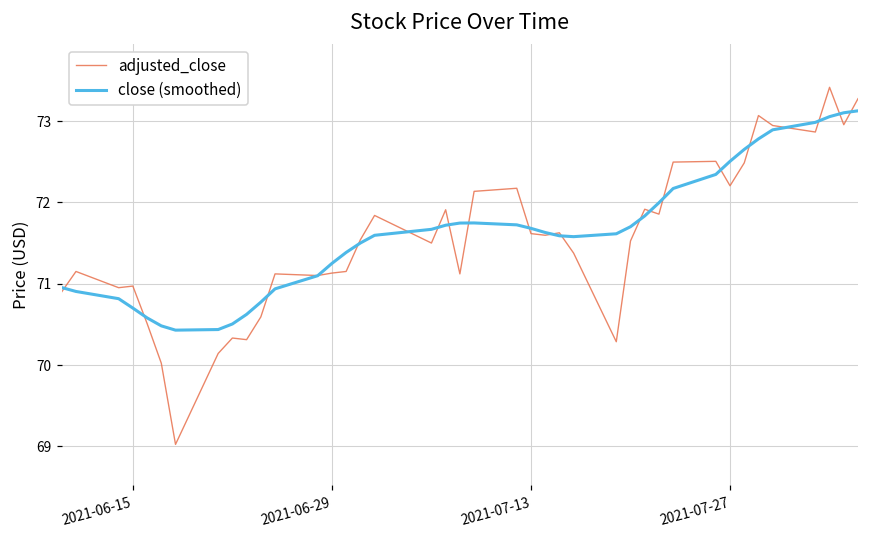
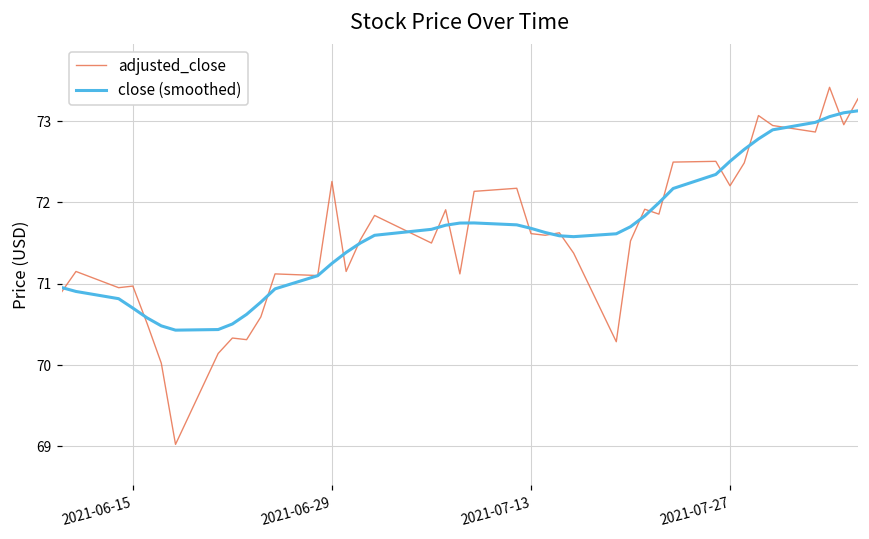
  {
    "adjusted_close": {
      "2021-06-15": 71.0,
-     "2021-06-29": 71.1,
+     "2021-06-29": 72.3,
      "2021-07-13": 71.6,
      "2021-07-27": 72.2
    },
    "close (smoothed)": {
      "2021-06-15": 70.7,
      "2021-06-29": 71.3,
      "2021-07-13": 71.7,
      "2021-07-27": 72.5
    }
  }
